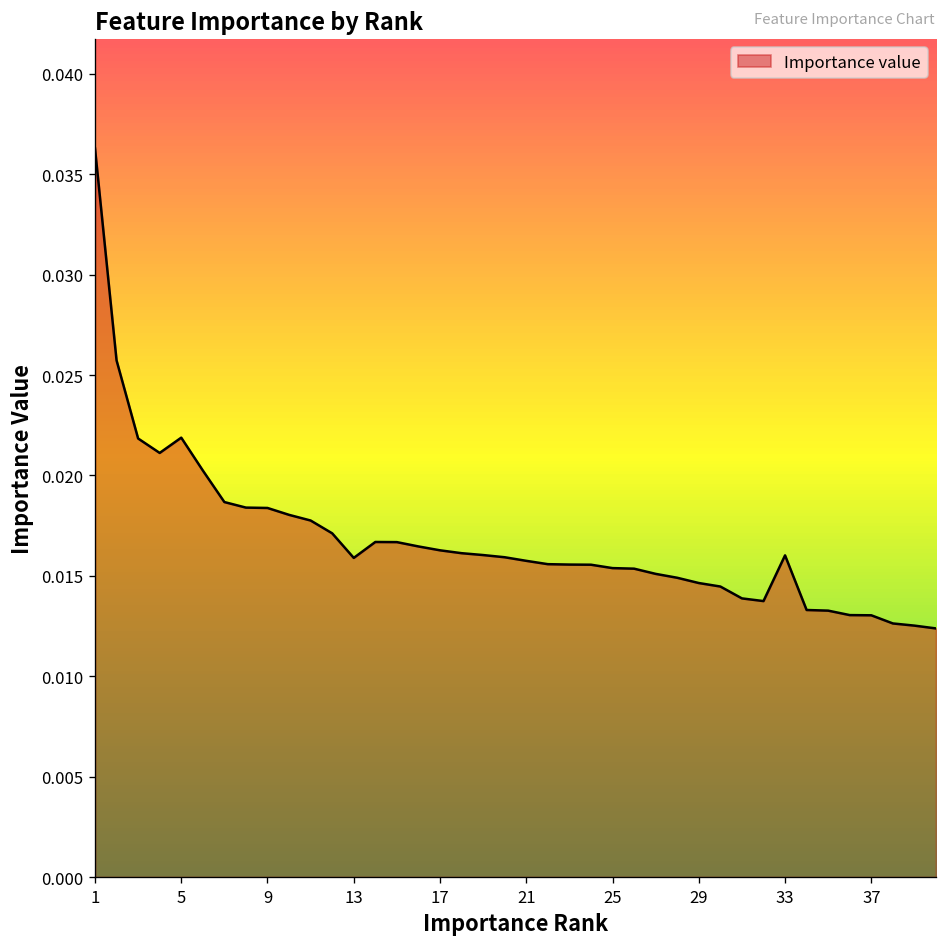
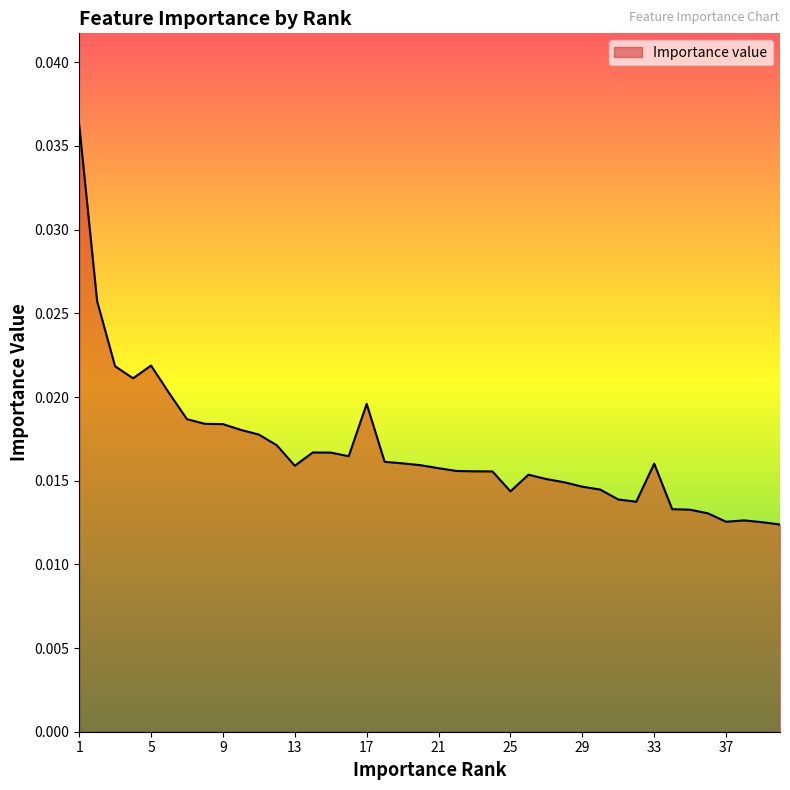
  {
    "1": 0.0363,
    "5": 0.0219,
    "9": 0.0184,
    "13": 0.0159,
-   "17": 0.0163,
+   "17": 0.0196,
    "21": 0.0157,
-   "25": 0.0154,
+   "25": 0.0144,
    "29": 0.0146,
    "33": 0.0160,
-   "37": 0.0130
+   "37": 0.0125
  }
